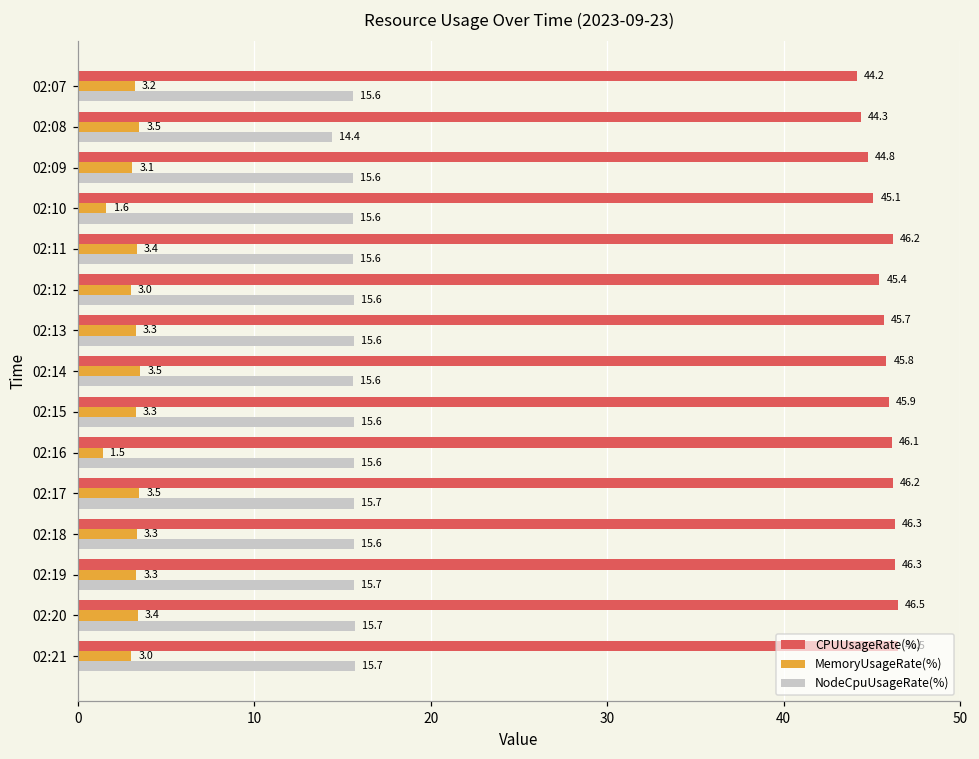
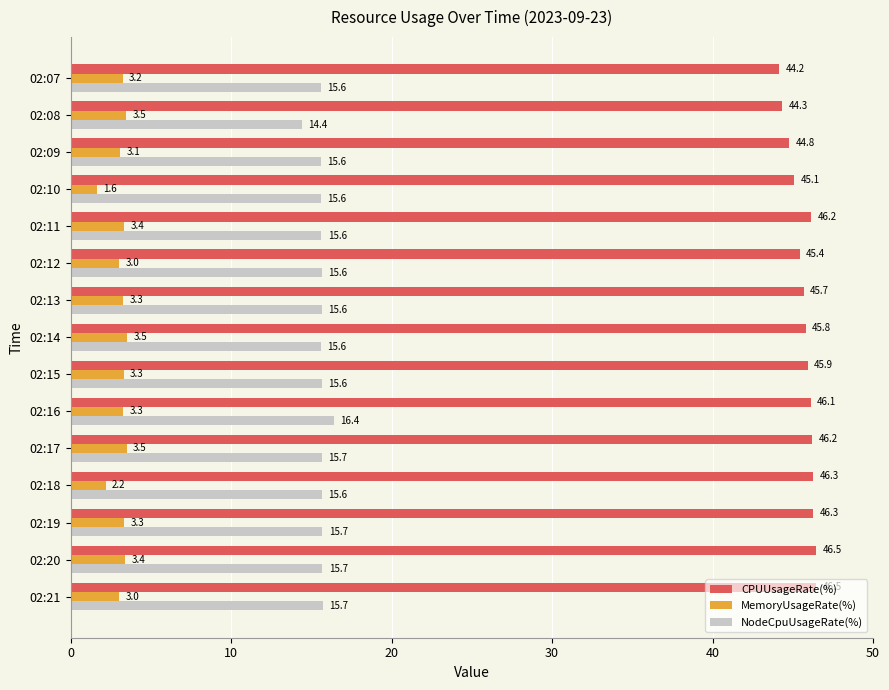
  {
    "CPUUsageRate(%)": {
      "02:07": 44.2,
      "02:08": 44.3,
      "02:09": 44.8,
      "02:10": 45.1,
      "02:11": 46.2,
      "02:12": 45.4,
      "02:13": 45.7,
      "02:14": 45.8,
      "02:15": 45.9,
      "02:16": 46.1,
      "02:17": 46.2,
      "02:18": 46.3,
      "02:19": 46.3,
      "02:20": 46.5
    },
    "MemoryUsageRate(%)": {
      "02:07": 3.2,
      "02:08": 3.5,
      "02:09": 3.1,
      "02:10": 1.6,
      "02:11": 3.4,
      "02:12": 3.0,
      "02:13": 3.3,
      "02:14": 3.5,
      "02:15": 3.3,
-     "02:16": 1.5,
+     "02:16": 3.3,
      "02:17": 3.5,
-     "02:18": 3.3,
+     "02:18": 2.2,
      "02:19": 3.3,
      "02:20": 3.4,
      "02:21": 3.0
    },
    "NodeCpuUsageRate(%)": {
      "02:07": 15.6,
      "02:08": 14.4,
      "02:09": 15.6,
      "02:10": 15.6,
      "02:11": 15.6,
      "02:12": 15.6,
      "02:13": 15.6,
      "02:14": 15.6,
      "02:15": 15.6,
-     "02:16": 15.6,
+     "02:16": 16.4,
      "02:17": 15.7,
      "02:18": 15.6,
      "02:19": 15.7,
      "02:20": 15.7,
      "02:21": 15.7
    }
  }
